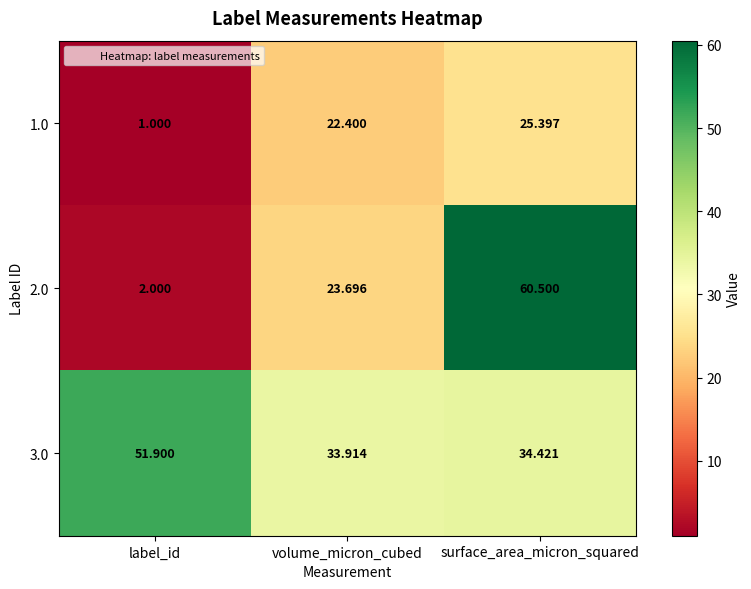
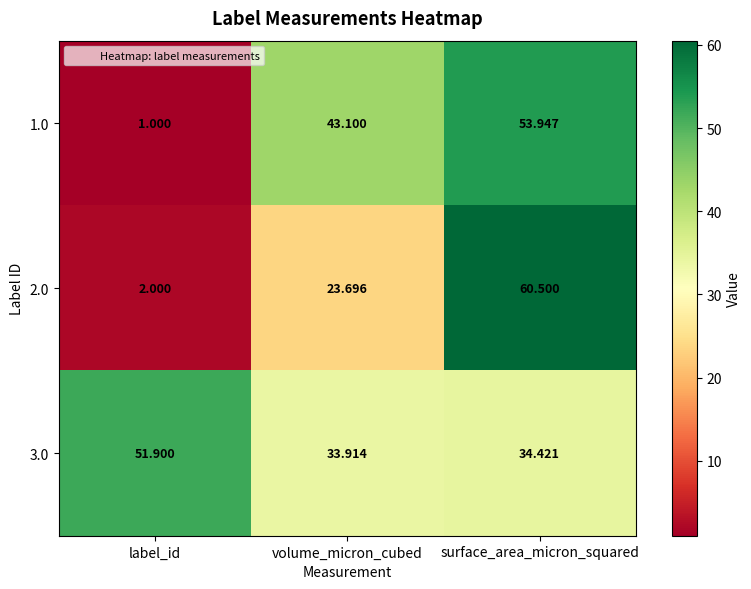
  {
    "1.0": {
      "label_id": 1.000,
-     "volume_micron_cubed": 22.400,
-     "surface_area_micron_squared": 25.397
+     "volume_micron_cubed": 43.100,
+     "surface_area_micron_squared": 53.947
    },
    "2.0": {
      "label_id": 2.000,
      "volume_micron_cubed": 23.696,
      "surface_area_micron_squared": 60.500
    },
    "3.0": {
      "label_id": 51.900,
      "volume_micron_cubed": 33.914,
      "surface_area_micron_squared": 34.421
    }
  }
